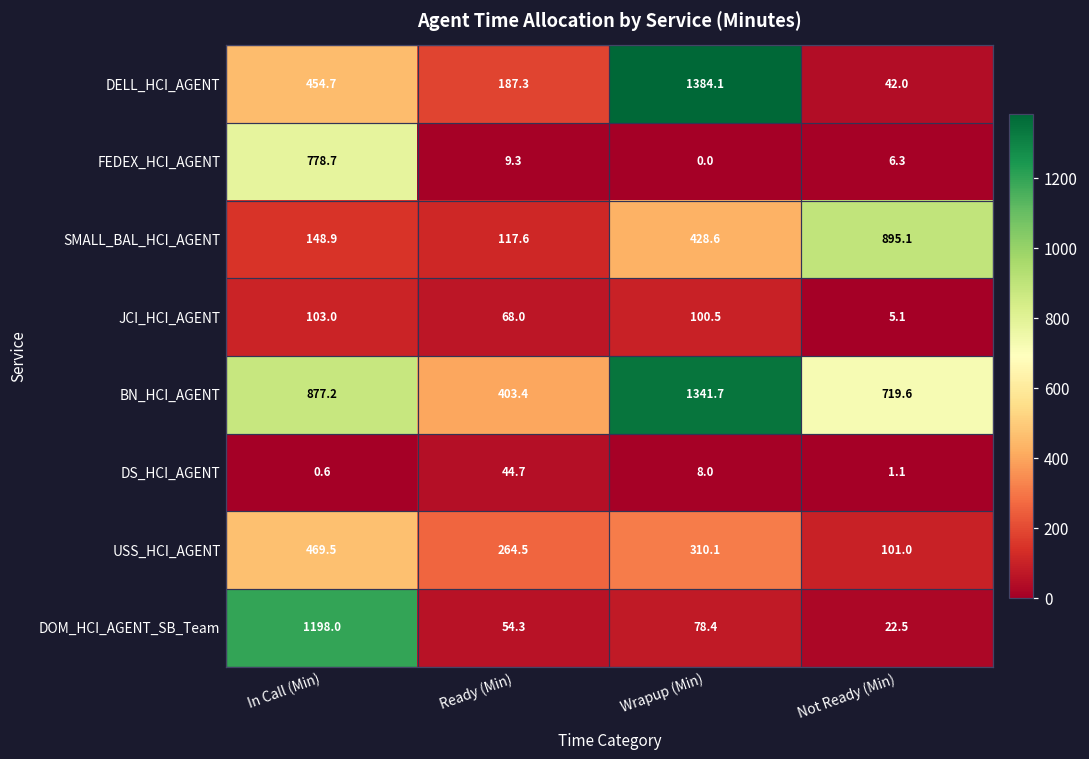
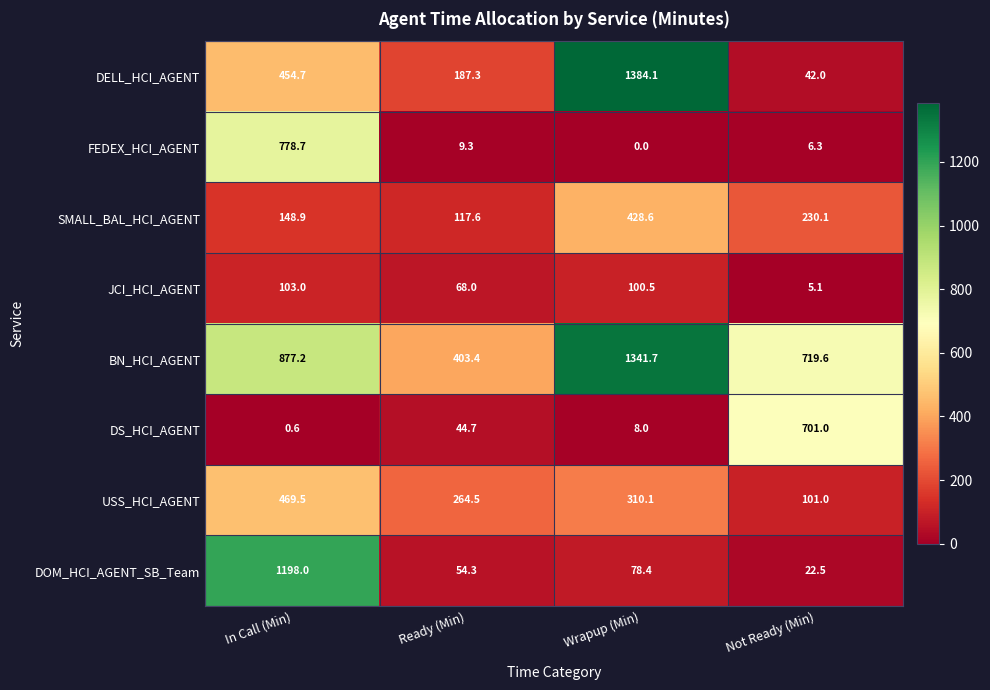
  {
    "DELL_HCI_AGENT": {
      "In Call (Min)": 454.7,
      "Ready (Min)": 187.3,
      "Wrapup (Min)": 1384.1,
      "Not Ready (Min)": 42.0
    },
    "FEDEX_HCI_AGENT": {
      "In Call (Min)": 778.7,
      "Ready (Min)": 9.3,
      "Wrapup (Min)": 0.0,
      "Not Ready (Min)": 6.3
    },
    "SMALL_BAL_HCI_AGENT": {
      "In Call (Min)": 148.9,
      "Ready (Min)": 117.6,
      "Wrapup (Min)": 428.6,
-     "Not Ready (Min)": 895.1
+     "Not Ready (Min)": 230.1
    },
    "JCI_HCI_AGENT": {
      "In Call (Min)": 103.0,
      "Ready (Min)": 68.0,
      "Wrapup (Min)": 100.5,
      "Not Ready (Min)": 5.1
    },
    "BN_HCI_AGENT": {
      "In Call (Min)": 877.2,
      "Ready (Min)": 403.4,
      "Wrapup (Min)": 1341.7,
      "Not Ready (Min)": 719.6
    },
    "DS_HCI_AGENT": {
      "In Call (Min)": 0.6,
      "Ready (Min)": 44.7,
      "Wrapup (Min)": 8.0,
-     "Not Ready (Min)": 1.1
+     "Not Ready (Min)": 701.0
    },
    "USS_HCI_AGENT": {
      "In Call (Min)": 469.5,
      "Ready (Min)": 264.5,
      "Wrapup (Min)": 310.1,
      "Not Ready (Min)": 101.0
    },
    "DOM_HCI_AGENT_SB_Team": {
      "In Call (Min)": 1198.0,
      "Ready (Min)": 54.3,
      "Wrapup (Min)": 78.4,
      "Not Ready (Min)": 22.5
    }
  }
